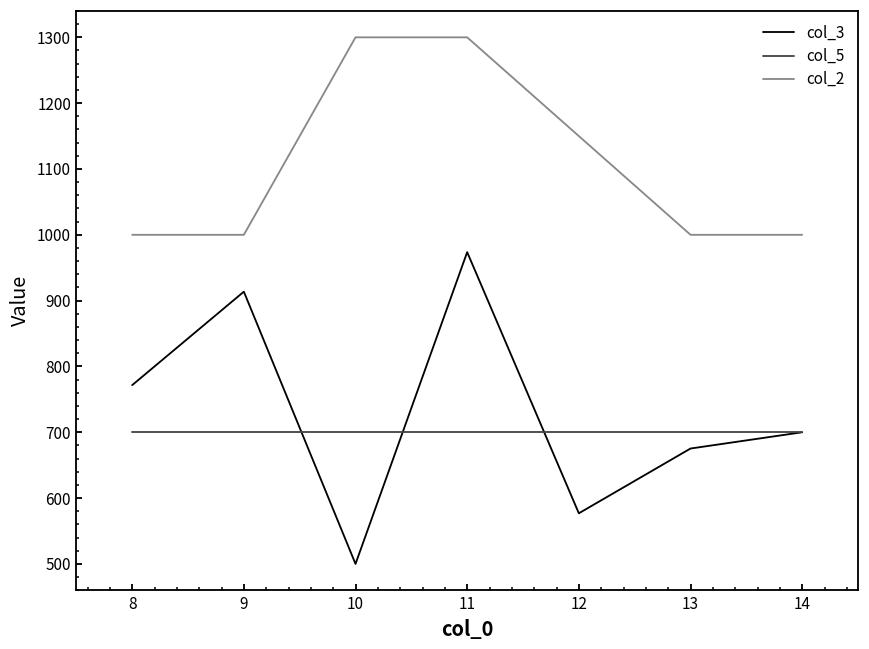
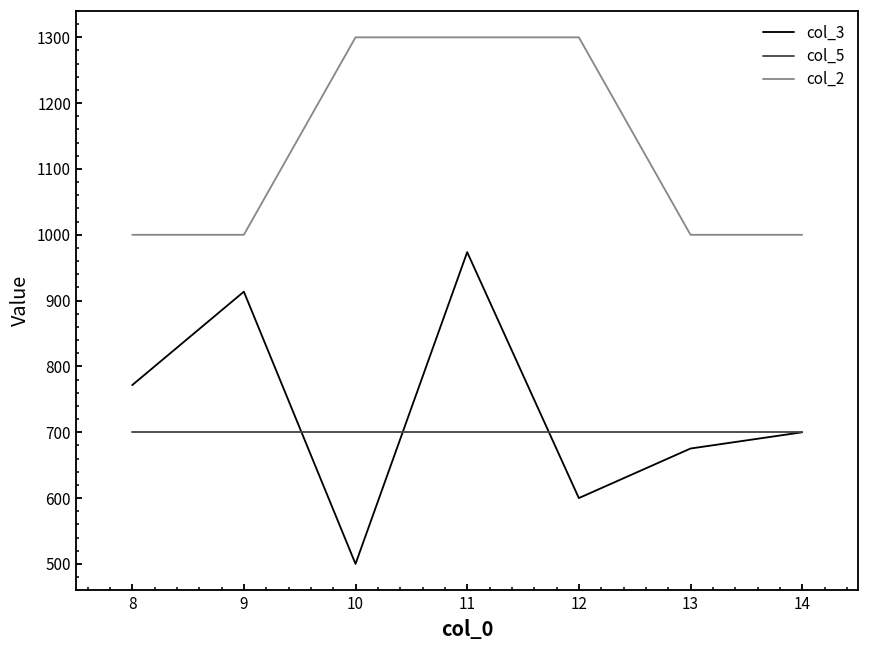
  {
    "col_3": {
      "8": 770,
      "9": 910,
      "10": 500,
      "11": 970,
-     "12": 580,
+     "12": 600,
      "13": 680
    },
    "col_5": {
      "8": 700,
      "9": 700,
      "10": 700,
      "11": 700,
      "12": 700,
      "13": 700
    },
    "col_2": {
      "8": 1000,
      "9": 1000,
      "10": 1300,
      "11": 1300,
-     "12": 1150,
+     "12": 1300,
      "13": 1000,
      "14": 1000
    }
  }
